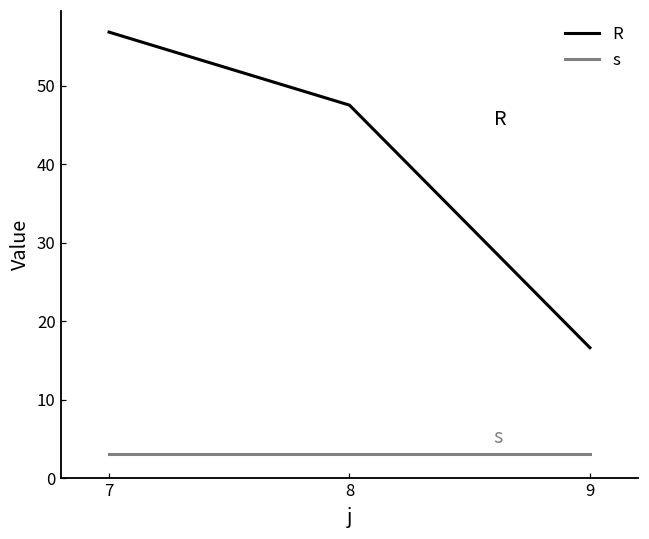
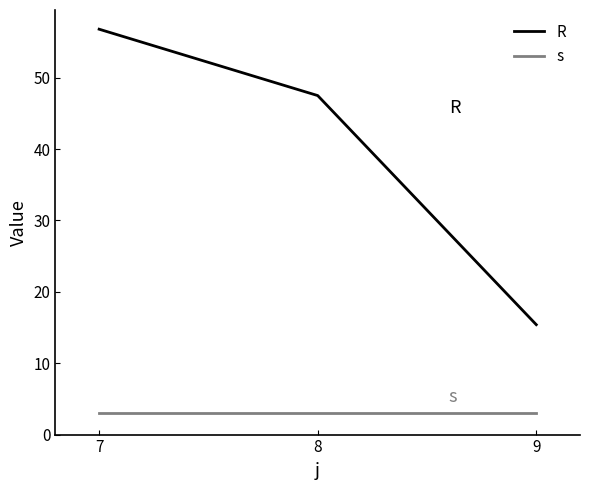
  {
    "R": {
      "7": 57,
      "8": 48,
-     "9": 17
+     "9": 15
    },
    "s": {
      "7": 3,
      "8": 3,
      "9": 3
    }
  }
